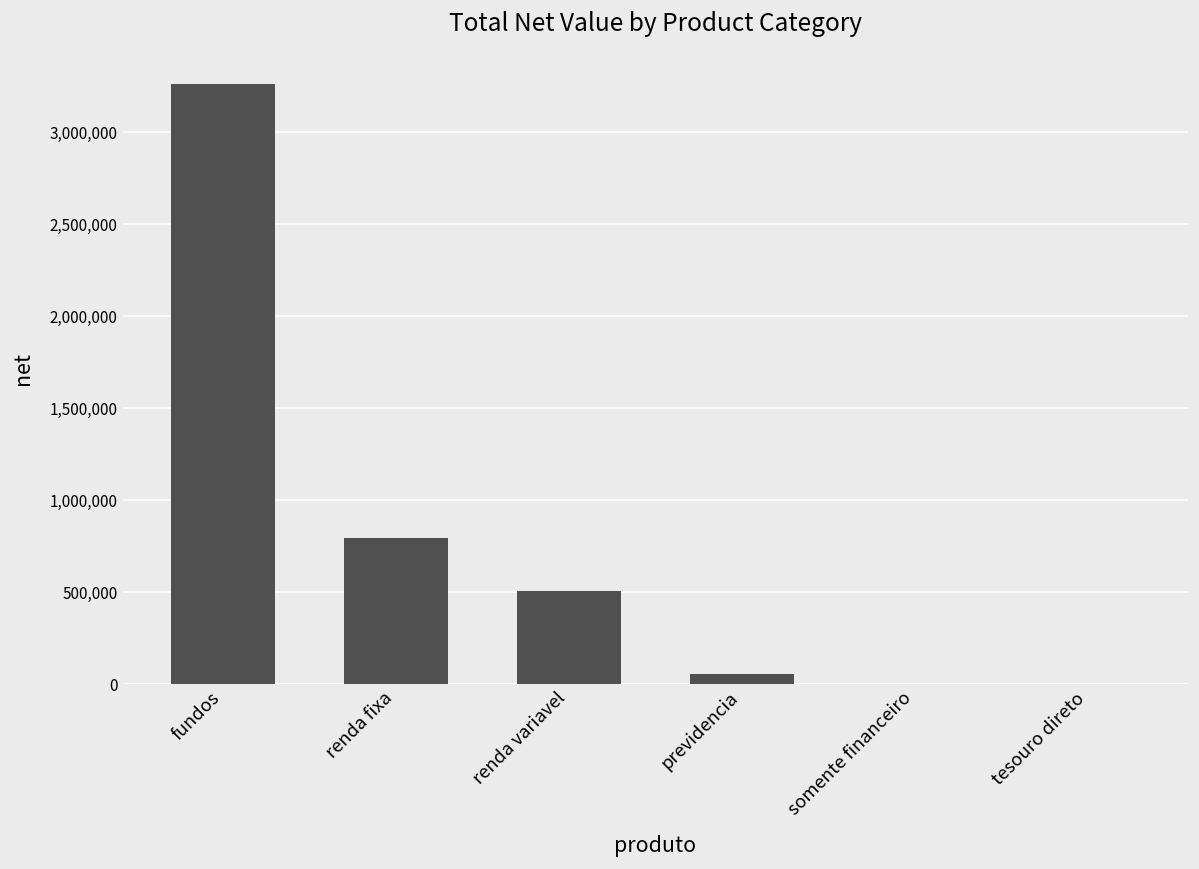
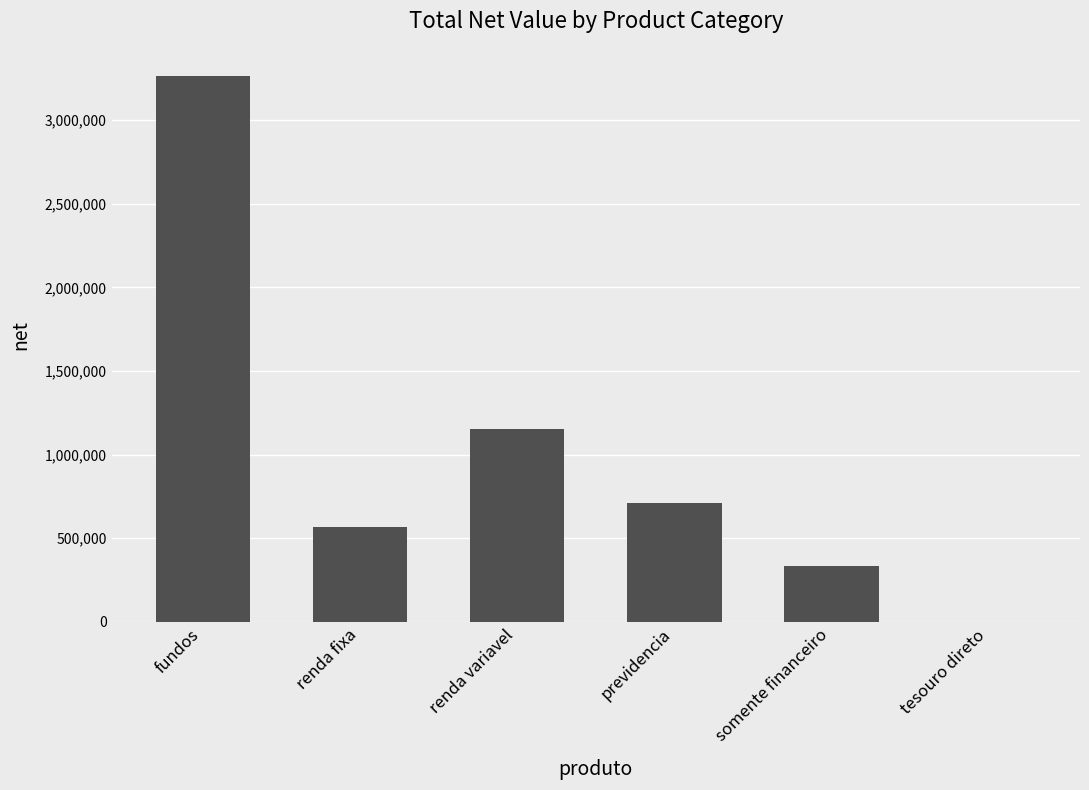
  {
    "fundos": "3,260,000",
-   "renda fixa": "800,000",
-   "renda variavel": "500,000",
-   "previdencia": "60,000",
-   "somente financeiro": "0"
+   "renda fixa": "570,000",
+   "renda variavel": "1,150,000",
+   "previdencia": "710,000",
+   "somente financeiro": "330,000"
  }
